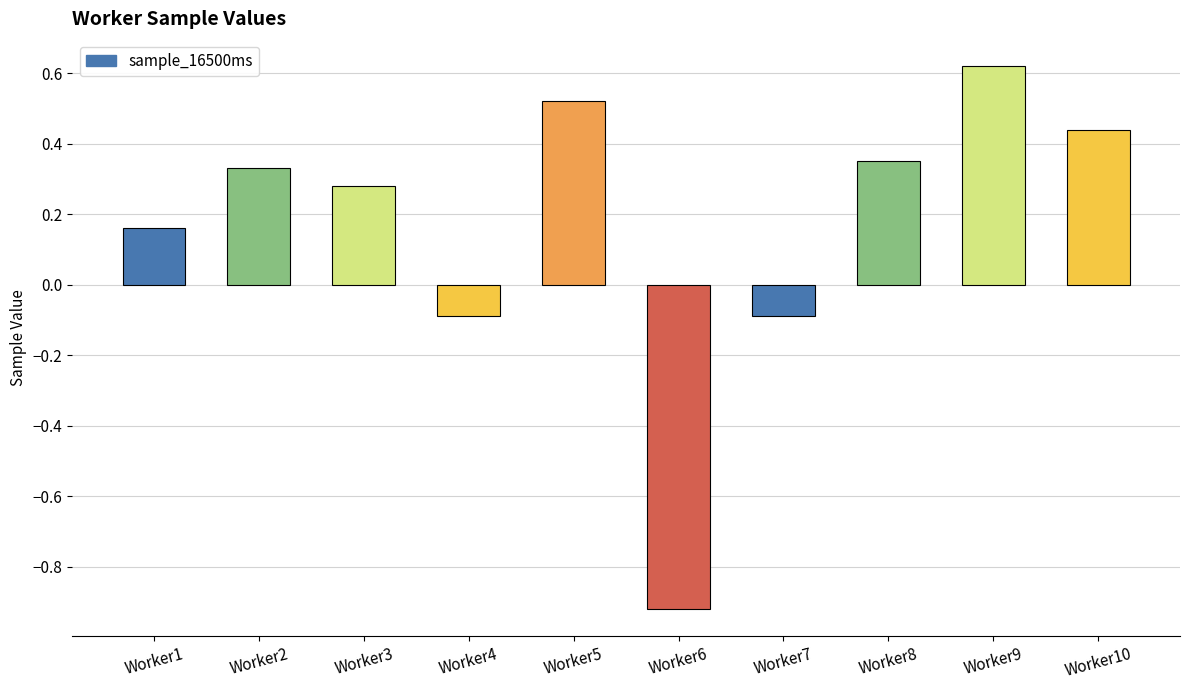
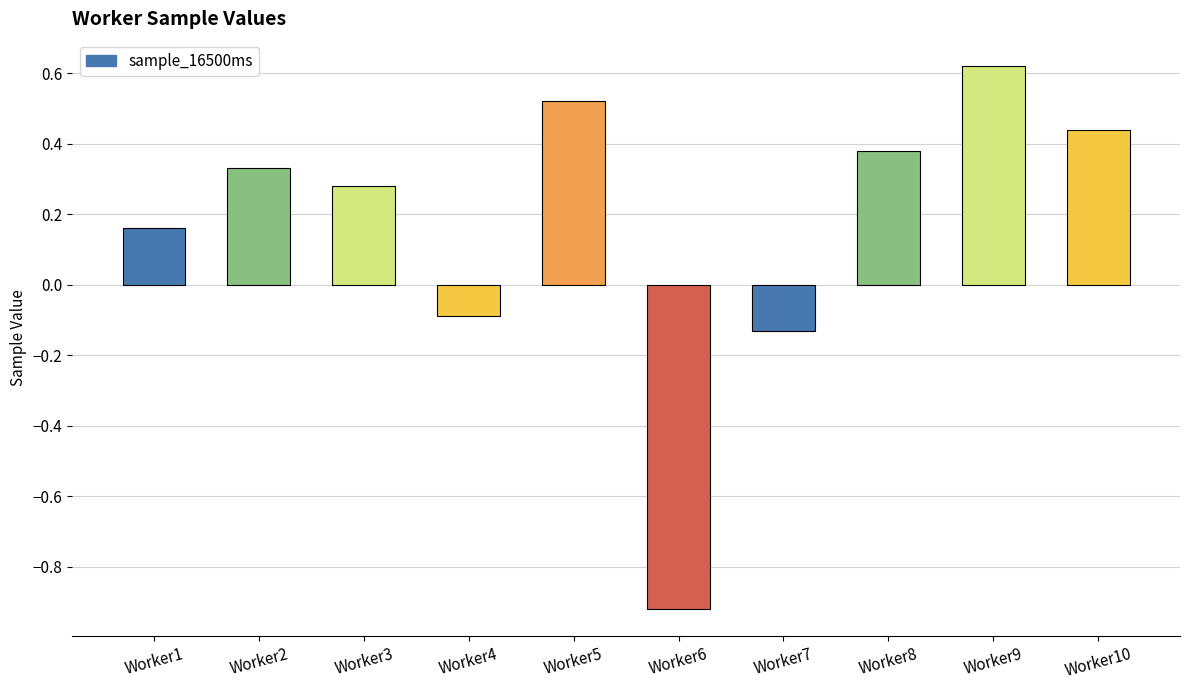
  {
    "Worker1": 0.16,
    "Worker2": 0.33,
    "Worker3": 0.28,
    "Worker4": -0.09,
    "Worker5": 0.52,
    "Worker6": -0.92,
-   "Worker7": -0.09,
-   "Worker8": 0.35,
+   "Worker7": -0.13,
+   "Worker8": 0.38,
    "Worker9": 0.62,
    "Worker10": 0.44
  }
